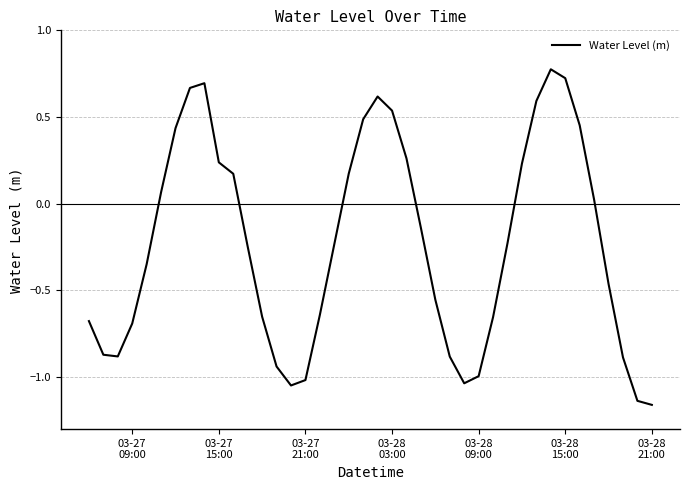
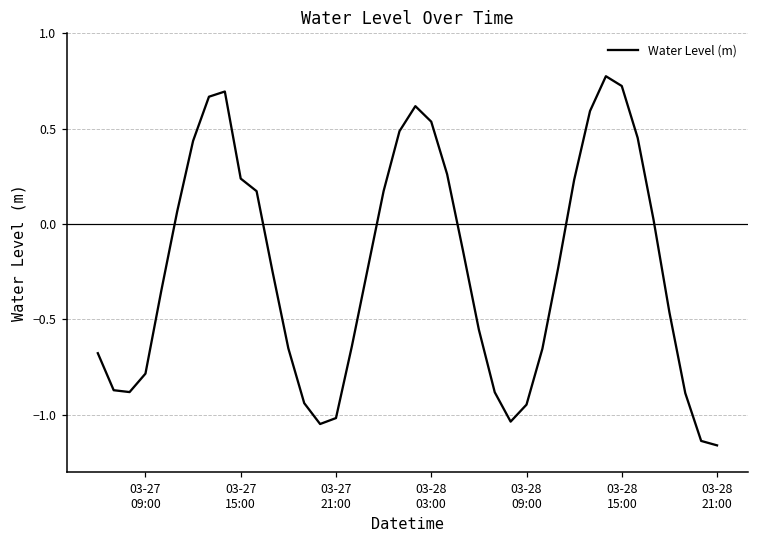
  {
-   "03-27 09:00": -0.69,
+   "03-27 09:00": -0.78,
    "03-27 15:00": 0.24,
    "03-27 21:00": -1.02,
    "03-28 03:00": 0.54,
-   "03-28 09:00": -0.99,
+   "03-28 09:00": -0.95,
    "03-28 15:00": 0.72,
    "03-28 21:00": -1.16
  }
